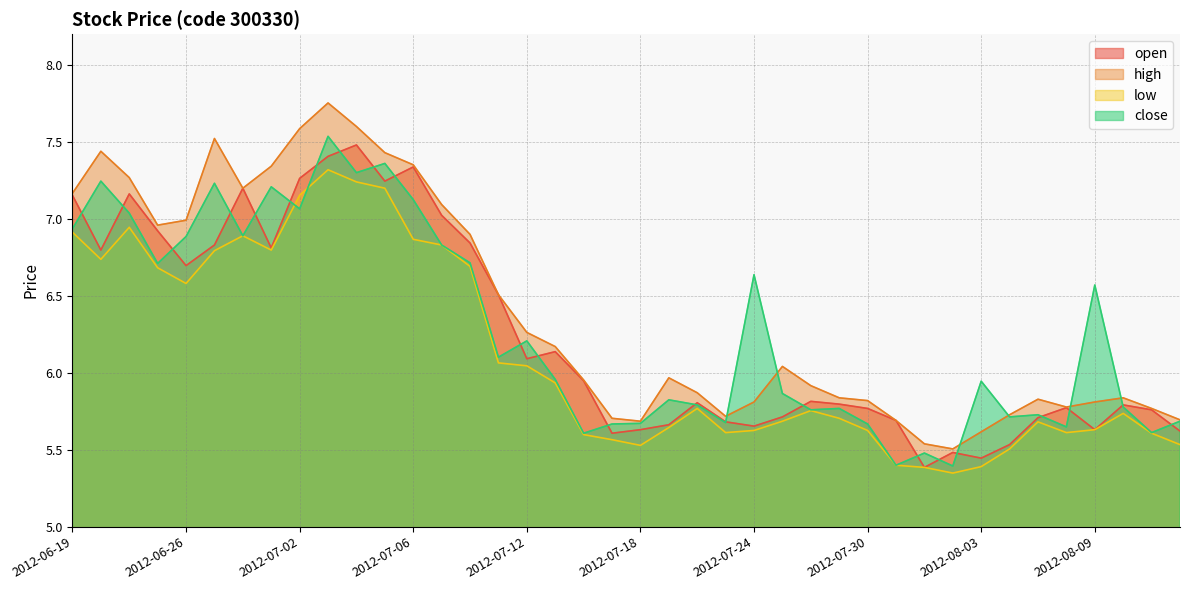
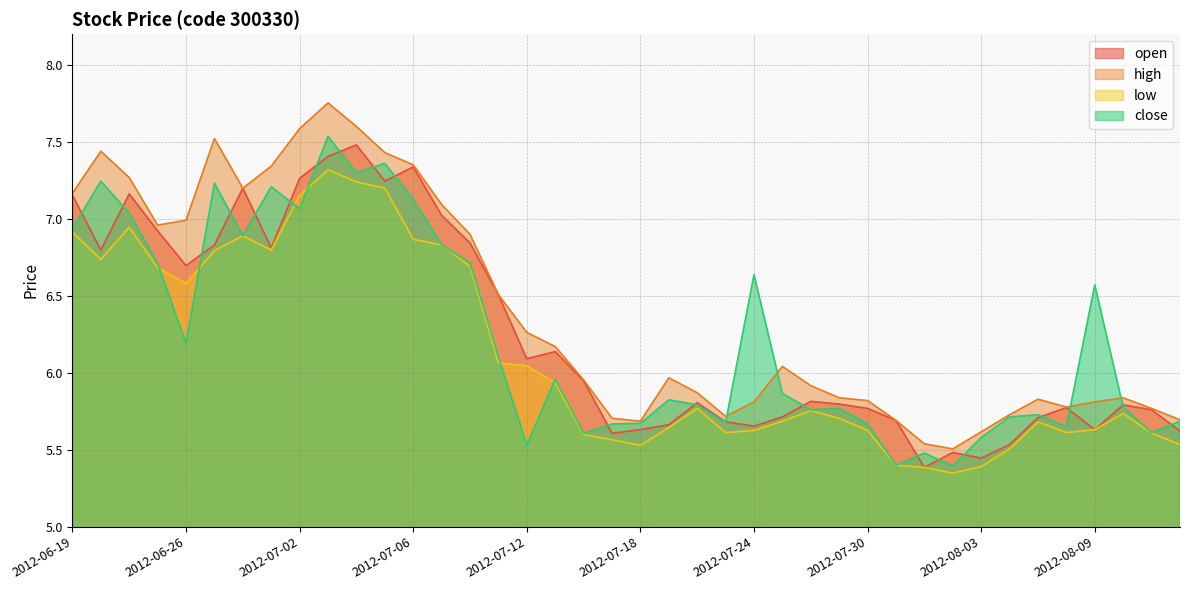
  {
    "close": {
      "2012-06-19": 6.94,
-     "2012-06-26": 6.89,
+     "2012-06-26": 6.19,
      "2012-07-02": 7.07,
      "2012-07-06": 7.13,
-     "2012-07-12": 6.21,
+     "2012-07-12": 5.53,
      "2012-07-24": 6.64,
      "2012-07-30": 5.67,
-     "2012-08-03": 5.95,
+     "2012-08-03": 5.58,
      "2012-08-09": 6.57
    }
  }
